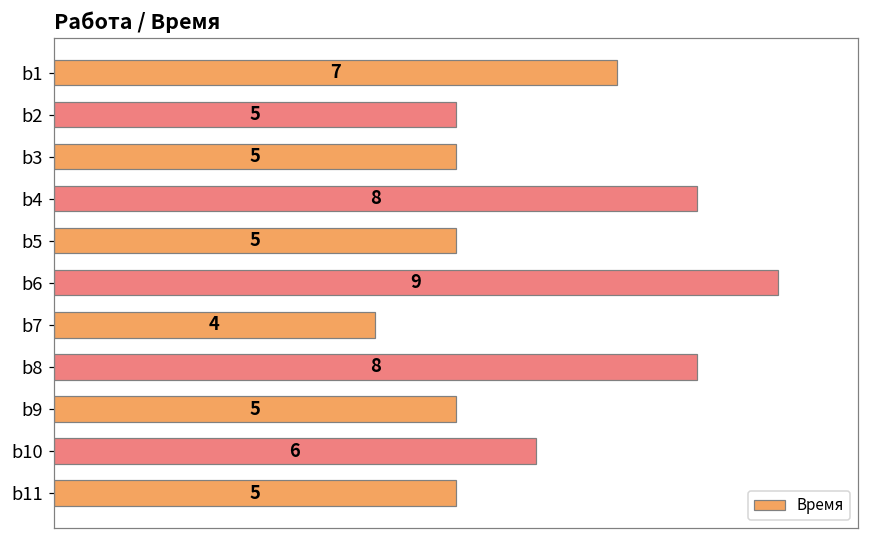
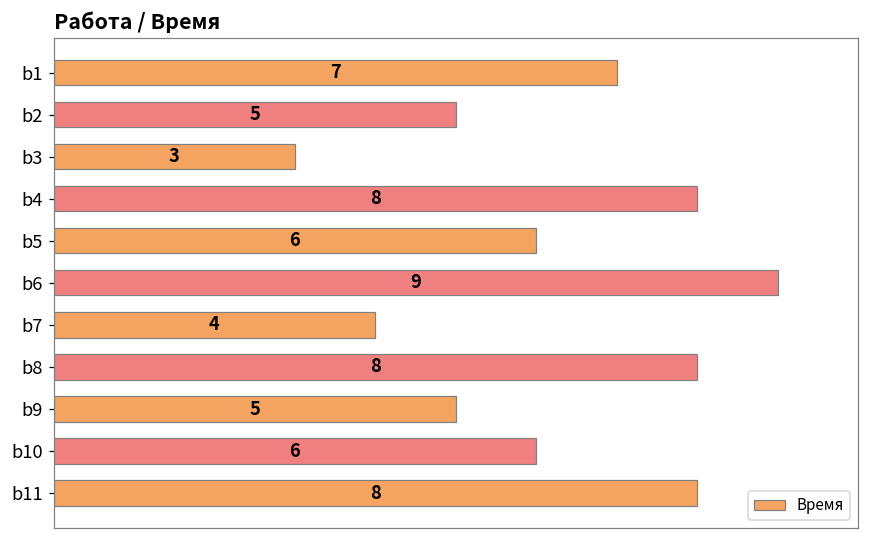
  {
    "b1": 7,
    "b2": 5,
-   "b3": 5,
+   "b3": 3,
    "b4": 8,
-   "b5": 5,
+   "b5": 6,
    "b6": 9,
    "b7": 4,
    "b8": 8,
    "b9": 5,
    "b10": 6,
-   "b11": 5
+   "b11": 8
  }
